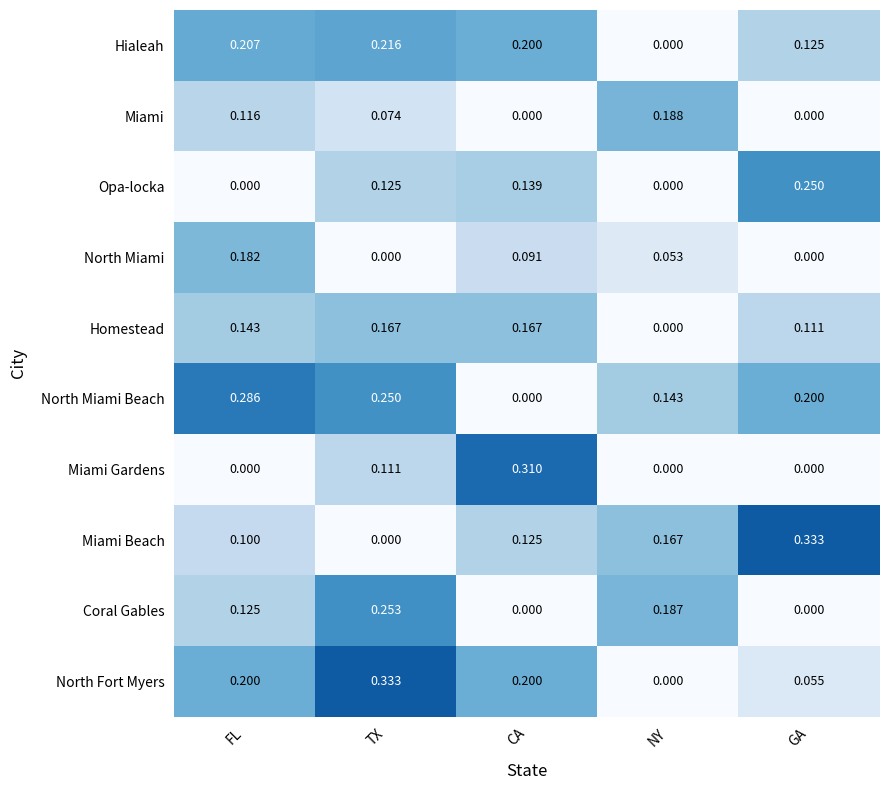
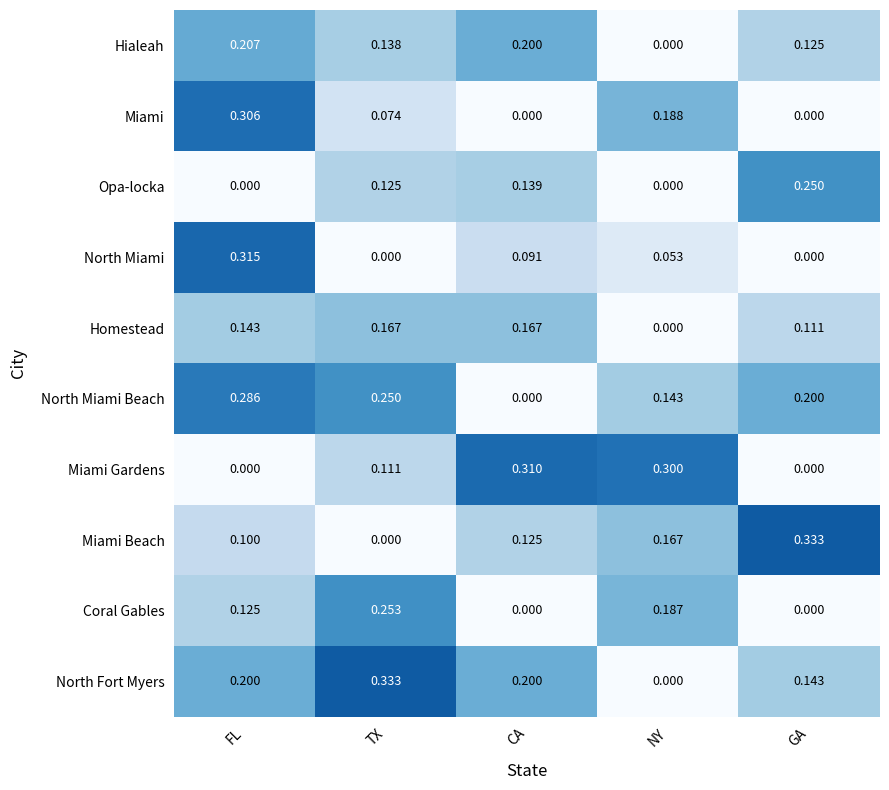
  {
    "Hialeah": {
      "FL": 0.207,
-     "TX": 0.216,
+     "TX": 0.138,
      "CA": 0.200,
      "NY": 0.000,
      "GA": 0.125
    },
    "Miami": {
-     "FL": 0.116,
+     "FL": 0.306,
      "TX": 0.074,
      "CA": 0.000,
      "NY": 0.188,
      "GA": 0.000
    },
    "Opa-locka": {
      "FL": 0.000,
      "TX": 0.125,
      "CA": 0.139,
      "NY": 0.000,
      "GA": 0.250
    },
    "North Miami": {
-     "FL": 0.182,
+     "FL": 0.315,
      "TX": 0.000,
      "CA": 0.091,
      "NY": 0.053,
      "GA": 0.000
    },
    "Homestead": {
      "FL": 0.143,
      "TX": 0.167,
      "CA": 0.167,
      "NY": 0.000,
      "GA": 0.111
    },
    "North Miami Beach": {
      "FL": 0.286,
      "TX": 0.250,
      "CA": 0.000,
      "NY": 0.143,
      "GA": 0.200
    },
    "Miami Gardens": {
      "FL": 0.000,
      "TX": 0.111,
      "CA": 0.310,
-     "NY": 0.000,
+     "NY": 0.300,
      "GA": 0.000
    },
    "Miami Beach": {
      "FL": 0.100,
      "TX": 0.000,
      "CA": 0.125,
      "NY": 0.167,
      "GA": 0.333
    },
    "Coral Gables": {
      "FL": 0.125,
      "TX": 0.253,
      "CA": 0.000,
      "NY": 0.187,
      "GA": 0.000
    },
    "North Fort Myers": {
      "FL": 0.200,
      "TX": 0.333,
      "CA": 0.200,
      "NY": 0.000,
-     "GA": 0.055
+     "GA": 0.143
    }
  }
